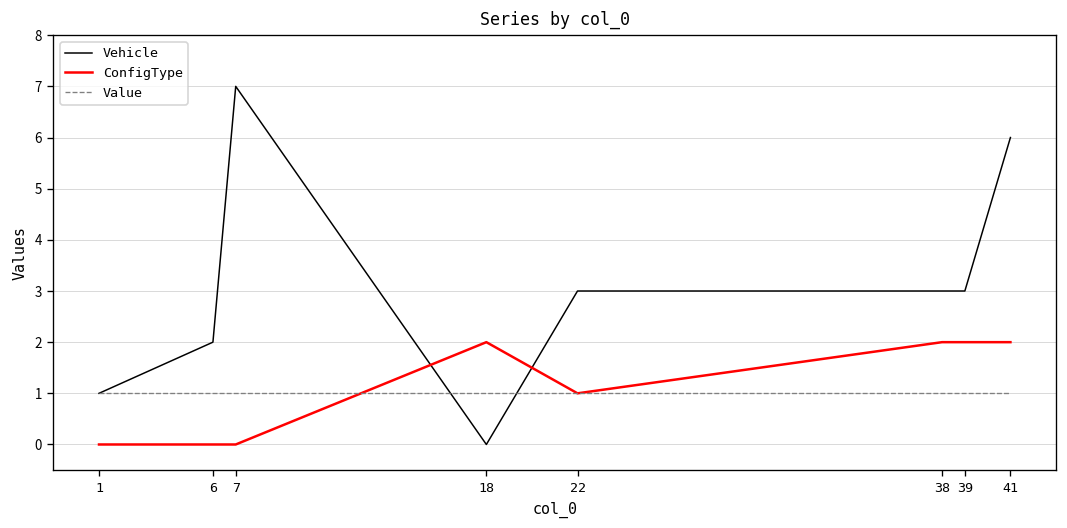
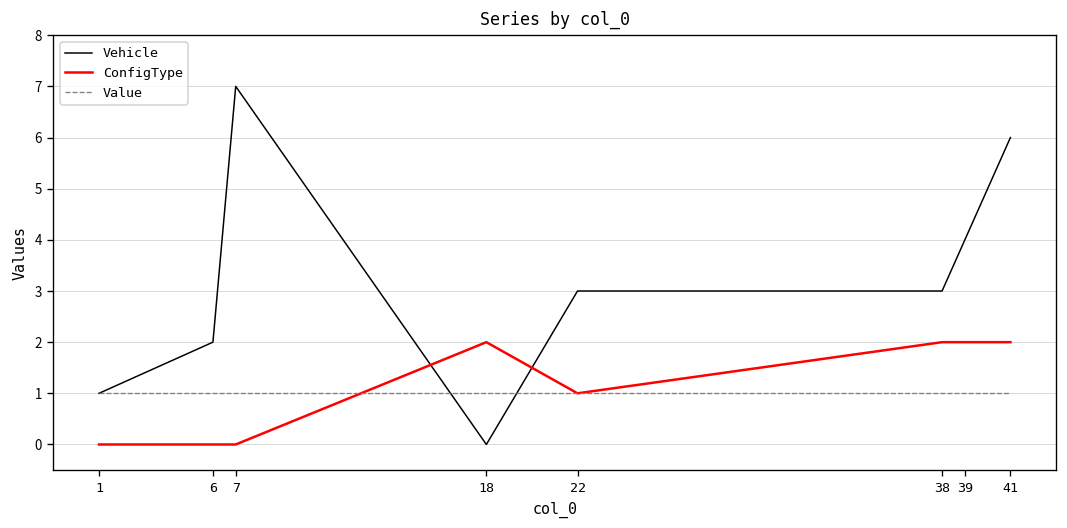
  {
    "Vehicle": {
      "6": 2,
      "7": 7,
      "18": 0,
      "22": 3,
      "38": 3,
-     "39": 3,
+     "39": 4,
      "41": 6
    },
    "ConfigType": {
      "1": 0,
      "6": 0,
      "7": 0,
      "18": 2,
      "38": 2,
      "39": 2,
      "41": 2
    },
    "Value": {
      "6": 1,
      "7": 1,
      "18": 1,
      "38": 1,
      "39": 1,
      "41": 1
    }
  }
